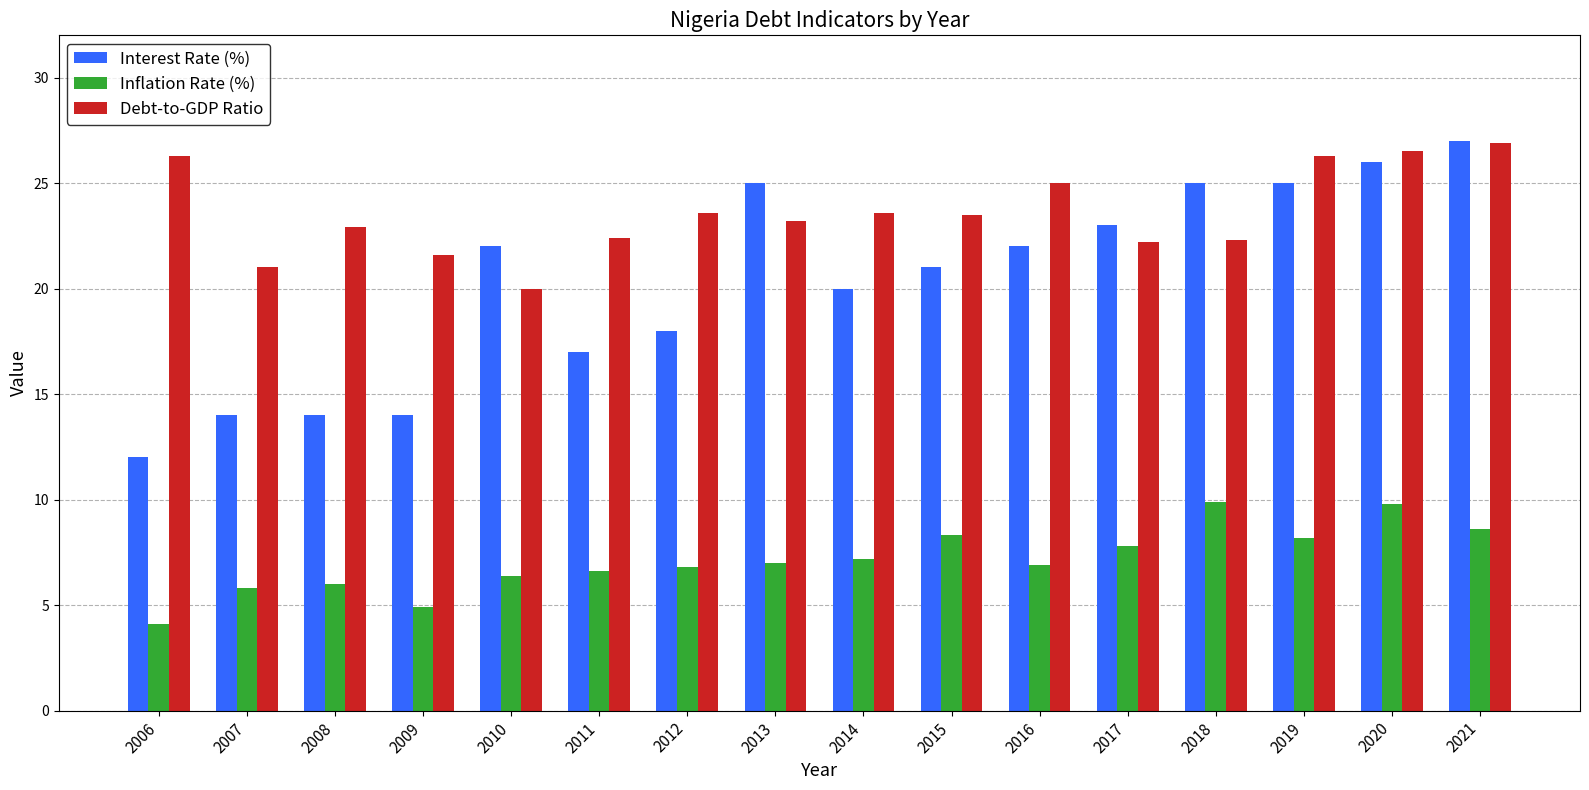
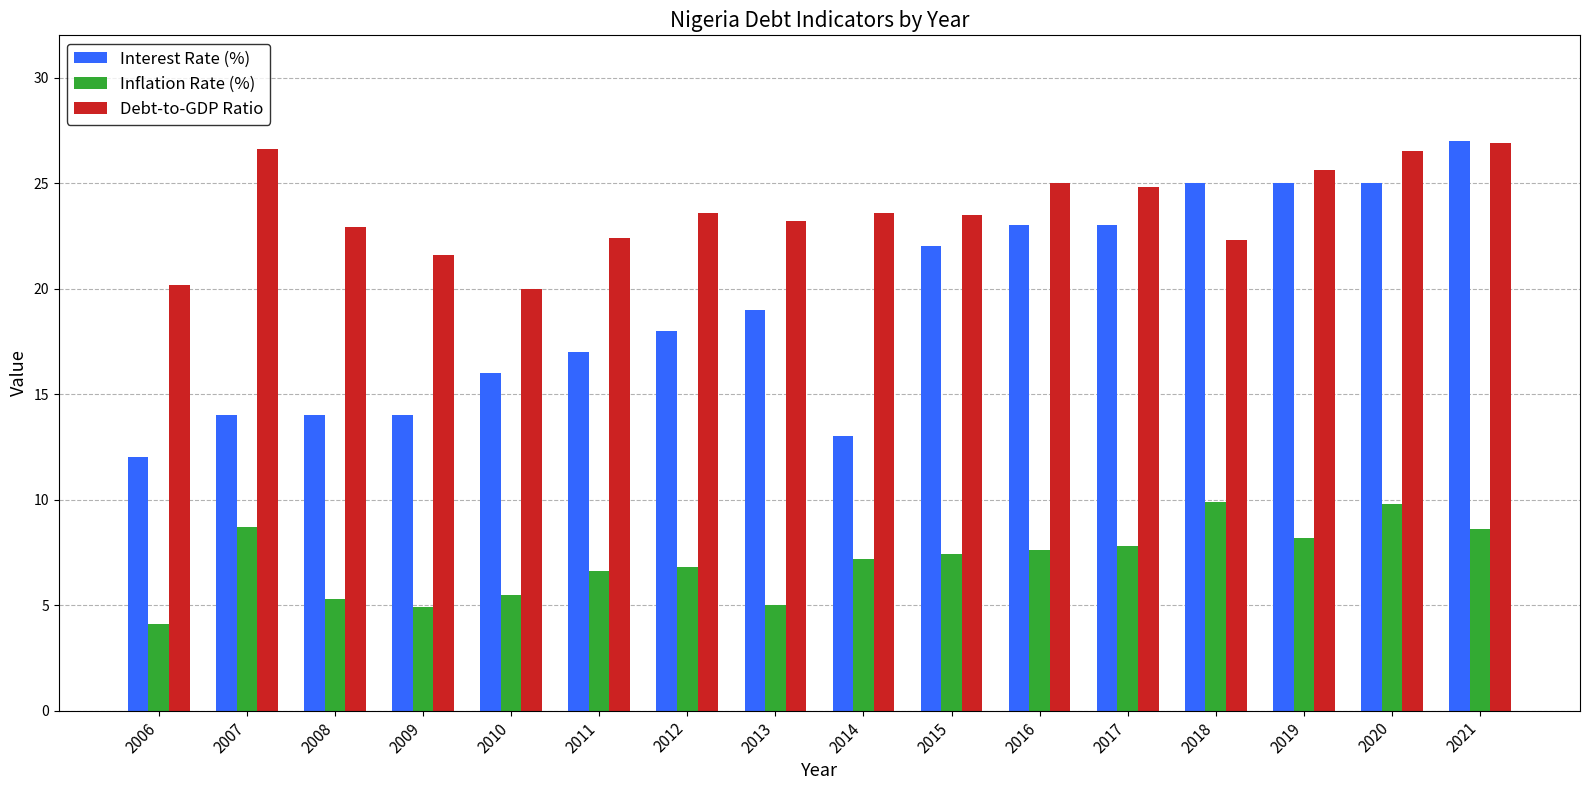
  {
    "Interest Rate (%)": {
      "2006": 12,
      "2007": 14,
      "2008": 14,
      "2009": 14,
-     "2010": 22,
+     "2010": 16,
      "2011": 17,
      "2012": 18,
-     "2013": 25,
-     "2014": 20,
-     "2015": 21,
-     "2016": 22,
+     "2013": 19,
+     "2014": 13,
+     "2015": 22,
+     "2016": 23,
      "2017": 23,
      "2018": 25,
      "2019": 25,
-     "2020": 26,
+     "2020": 25,
      "2021": 27
    },
    "Inflation Rate (%)": {
      "2006": 4.1,
-     "2007": 5.8,
-     "2008": 6.0,
+     "2007": 8.7,
+     "2008": 5.3,
      "2009": 4.9,
-     "2010": 6.4,
+     "2010": 5.5,
      "2011": 6.6,
      "2012": 6.8,
-     "2013": 7,
+     "2013": 5,
      "2014": 7.2,
-     "2015": 8.3,
-     "2016": 6.9,
+     "2015": 7.4,
+     "2016": 7.6,
      "2017": 7.8,
      "2018": 9.9,
      "2019": 8.2,
      "2020": 9.8,
      "2021": 8.6
    },
    "Debt-to-GDP Ratio": {
-     "2006": 26.3,
-     "2007": 21.0,
+     "2006": 20.2,
+     "2007": 26.6,
      "2008": 22.9,
      "2009": 21.6,
      "2010": 20.0,
      "2011": 22.4,
      "2012": 23.6,
      "2013": 23.2,
      "2014": 23.6,
      "2015": 23.5,
      "2016": 25.0,
-     "2017": 22.2,
+     "2017": 24.8,
      "2018": 22.3,
-     "2019": 26.3,
+     "2019": 25.6,
      "2020": 26.5,
      "2021": 26.9
    }
  }
